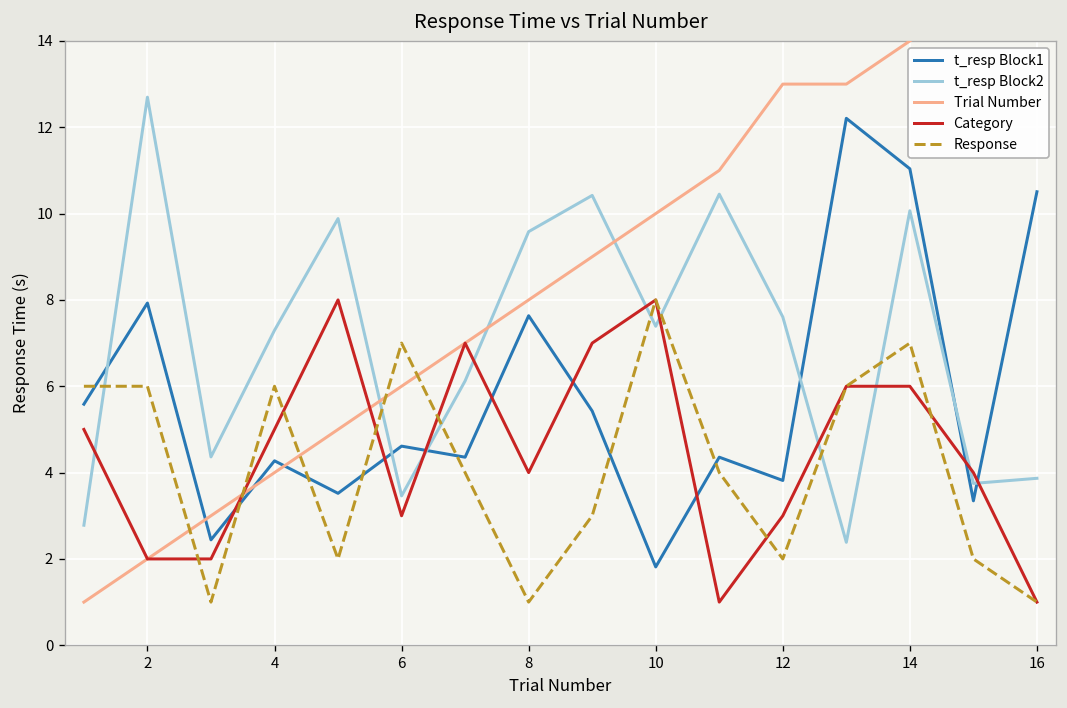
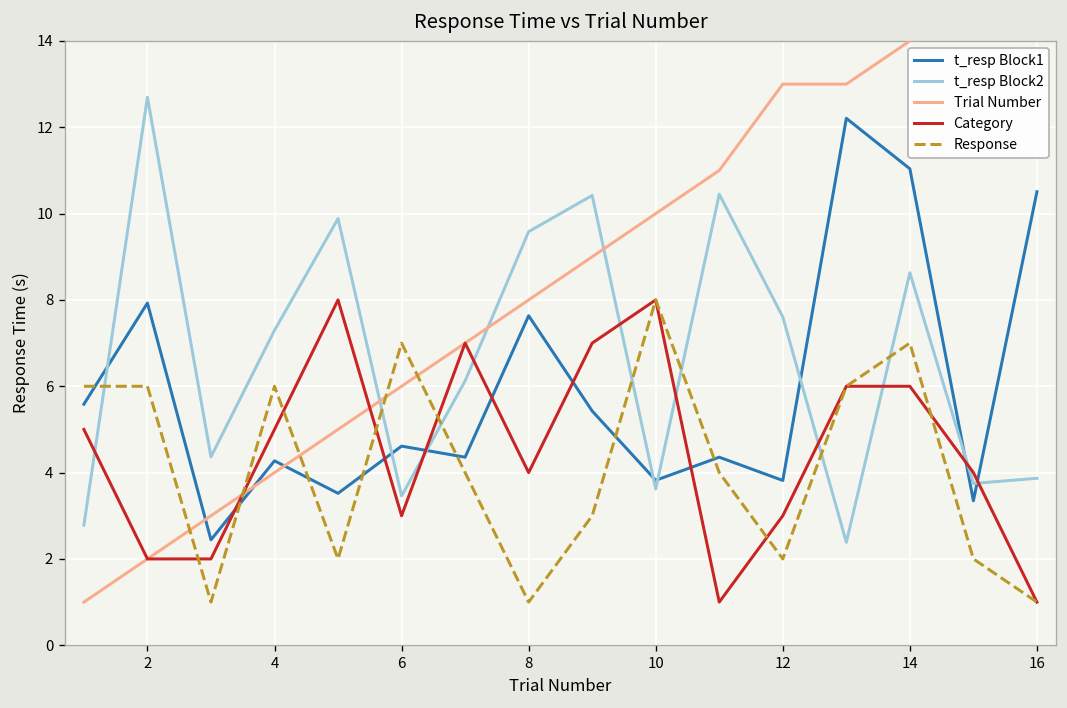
  {
    "t_resp Block1": {
      "2": 7.9,
      "4": 4.3,
      "6": 4.6,
      "8": 7.6,
-     "10": 1.8,
+     "10": 3.8,
      "12": 3.8,
      "14": 11.0,
      "16": 10.5
    },
    "t_resp Block2": {
      "2": 12.7,
      "4": 7.3,
      "6": 3.5,
      "8": 9.6,
-     "10": 7.4,
+     "10": 3.6,
      "12": 7.6,
-     "14": 10.1,
+     "14": 8.6,
      "16": 3.9
    },
    "Trial Number": {
      "4": 4.0,
      "6": 6.0,
      "8": 8.0,
      "10": 10.0,
      "12": 13.0,
      "14": 14.0
    },
    "Category": {
      "4": 5.0,
      "6": 3.0,
      "8": 4.0,
      "12": 3.0,
      "14": 6.0
    },
    "Response": {
      "2": 6.0,
      "4": 6.0,
      "6": 7.0,
      "8": 1.0,
      "12": 2.0,
      "14": 7.0
    }
  }
